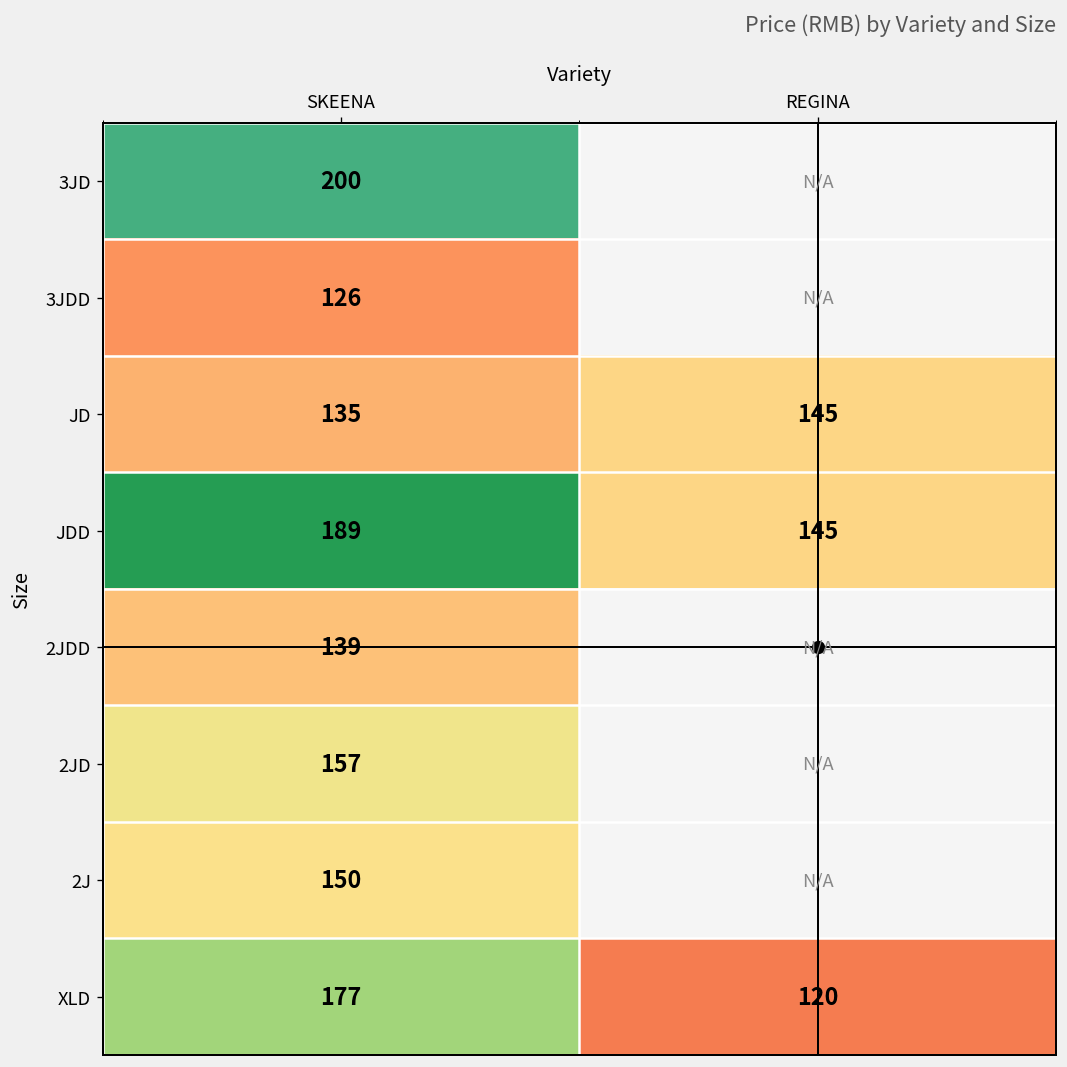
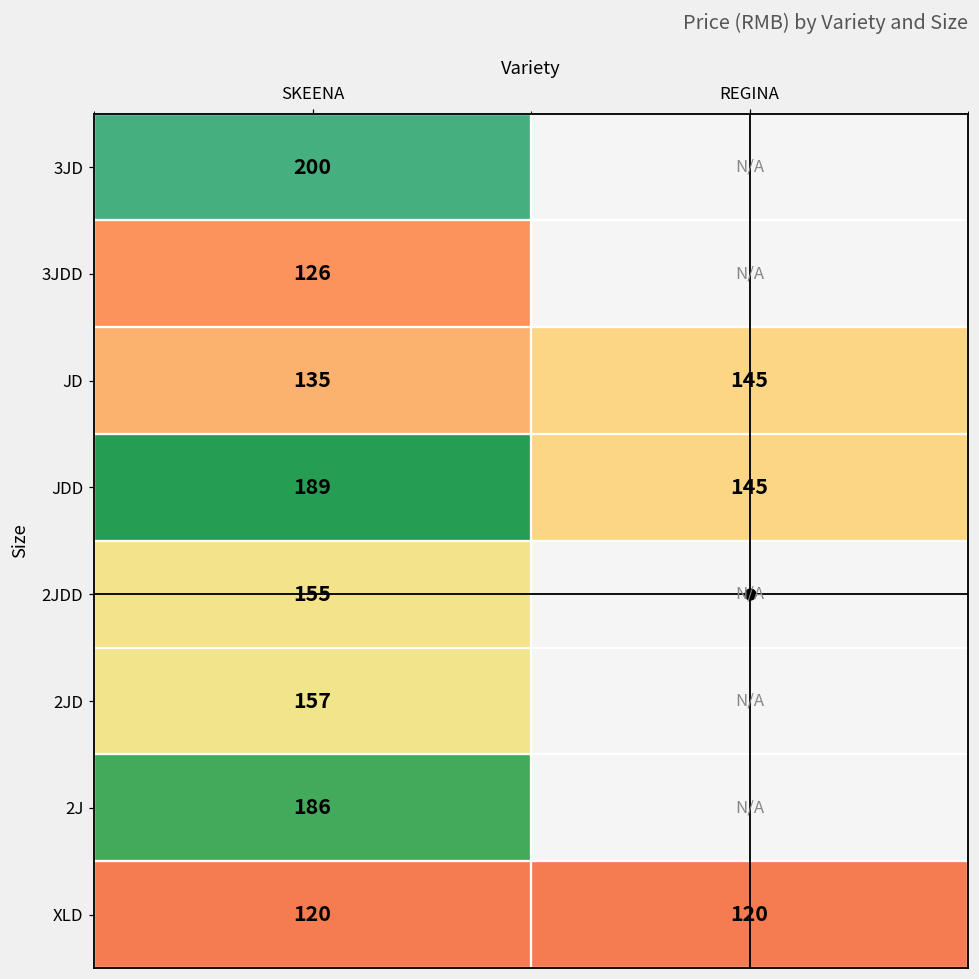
  {
    "3JD": {
      "SKEENA": 200
    },
    "3JDD": {
      "SKEENA": 126
    },
    "JD": {
      "SKEENA": 135,
      "REGINA": 145
    },
    "JDD": {
      "SKEENA": 189,
      "REGINA": 145
    },
    "2JDD": {
-     "SKEENA": 139
+     "SKEENA": 155
    },
    "2JD": {
      "SKEENA": 157
    },
    "2J": {
-     "SKEENA": 150
+     "SKEENA": 186
    },
    "XLD": {
-     "SKEENA": 177,
+     "SKEENA": 120,
      "REGINA": 120
    }
  }
